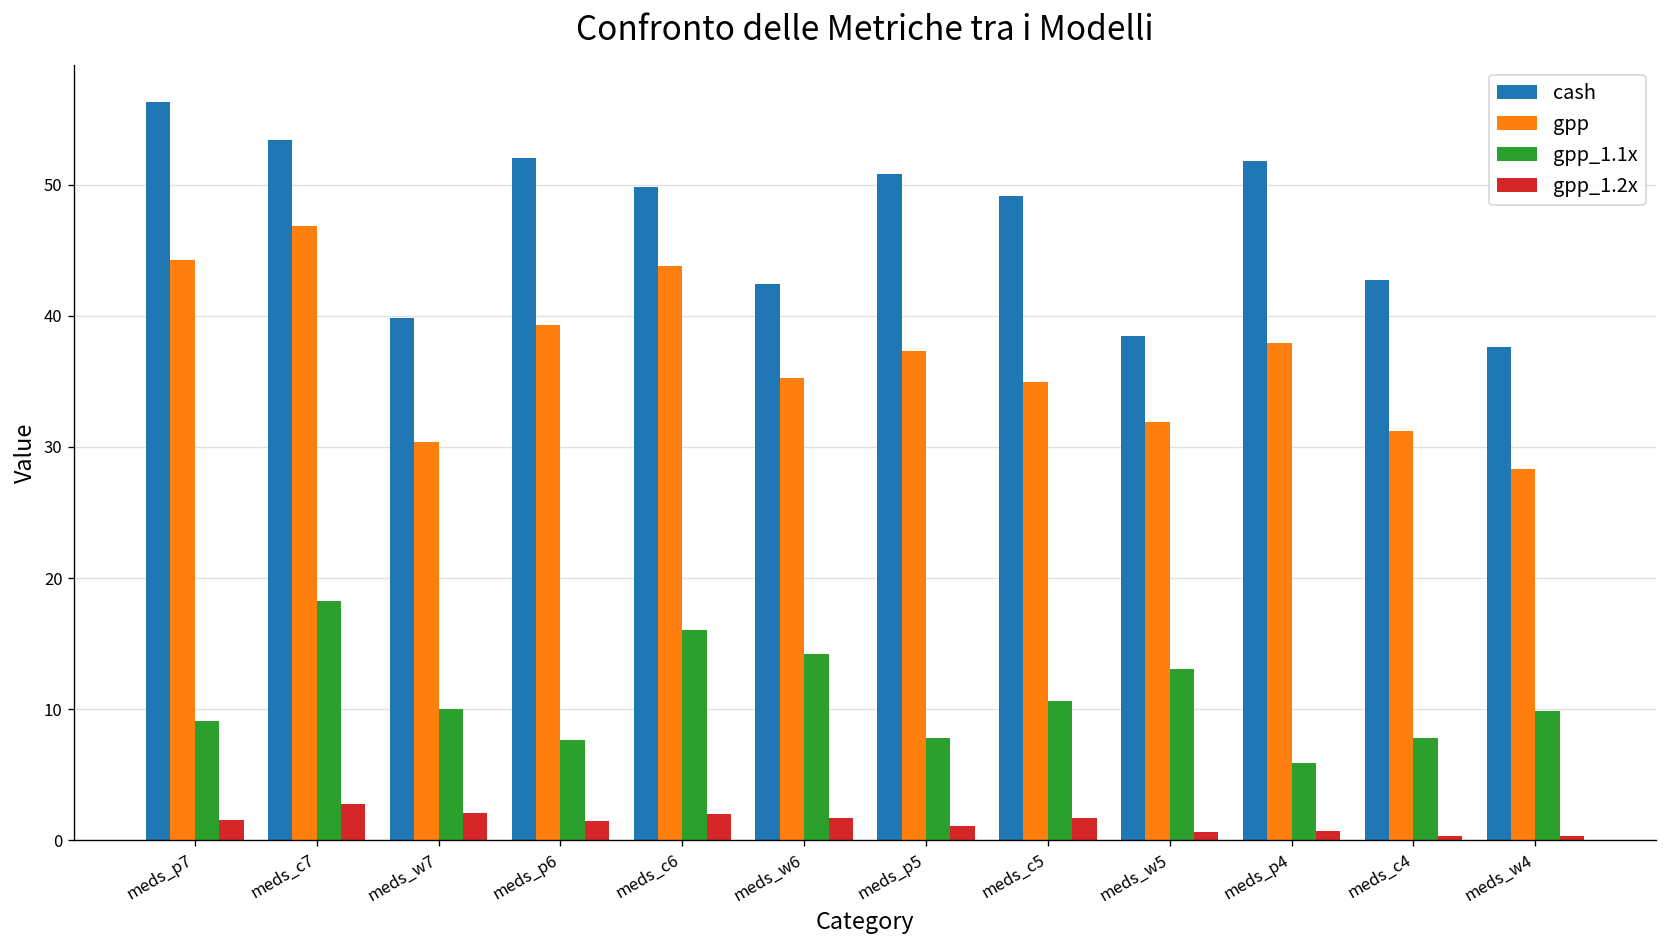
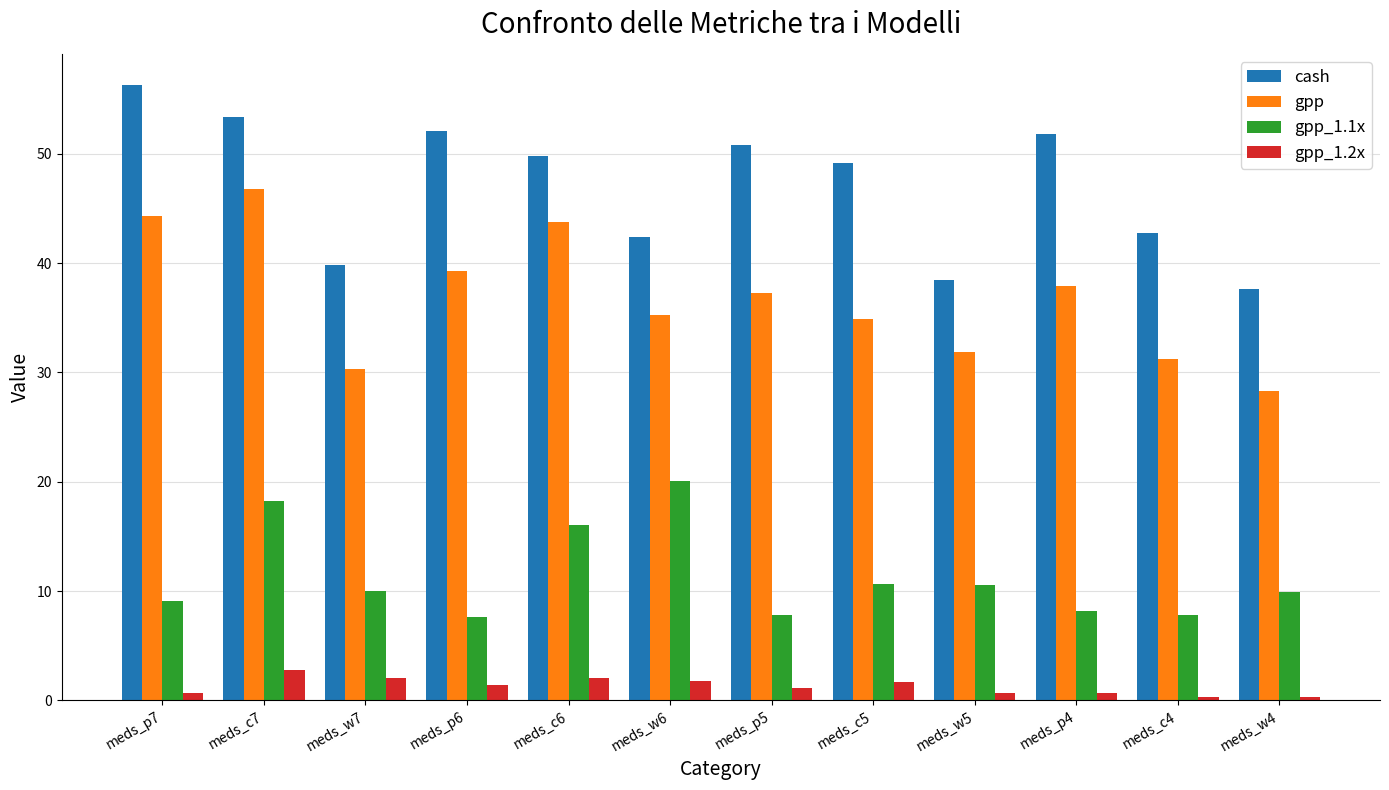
  {
    "cash": {
      "meds_p7": 56.3,
      "meds_c7": 53.4,
      "meds_w7": 39.9,
      "meds_p6": 52.1,
      "meds_c6": 49.8,
      "meds_w6": 42.4,
      "meds_p5": 50.8,
      "meds_c5": 49.1,
      "meds_w5": 38.4,
      "meds_p4": 51.8,
      "meds_c4": 42.7,
      "meds_w4": 37.6
    },
    "gpp": {
      "meds_p7": 44.3,
      "meds_c7": 46.8,
      "meds_w7": 30.3,
      "meds_p6": 39.3,
      "meds_c6": 43.8,
      "meds_w6": 35.3,
      "meds_p5": 37.3,
      "meds_c5": 34.9,
      "meds_w5": 31.9,
      "meds_p4": 37.9,
      "meds_c4": 31.2,
      "meds_w4": 28.3
    },
    "gpp_1.1x": {
      "meds_p7": 9.1,
      "meds_c7": 18.3,
      "meds_w7": 10.0,
      "meds_p6": 7.6,
      "meds_c6": 16.1,
-     "meds_w6": 14.2,
+     "meds_w6": 20.1,
      "meds_p5": 7.8,
      "meds_c5": 10.6,
-     "meds_w5": 13.0,
-     "meds_p4": 5.9,
+     "meds_w5": 10.5,
+     "meds_p4": 8.2,
      "meds_c4": 7.8,
      "meds_w4": 9.9
    },
    "gpp_1.2x": {
-     "meds_p7": 1.6,
+     "meds_p7": 0.6,
      "meds_c7": 2.8,
      "meds_w7": 2.1,
      "meds_p6": 1.5,
      "meds_c6": 2.0,
      "meds_w6": 1.7,
      "meds_p5": 1.1,
      "meds_c5": 1.7,
      "meds_w5": 0.6,
      "meds_p4": 0.7,
      "meds_c4": 0.3,
      "meds_w4": 0.3
    }
  }
